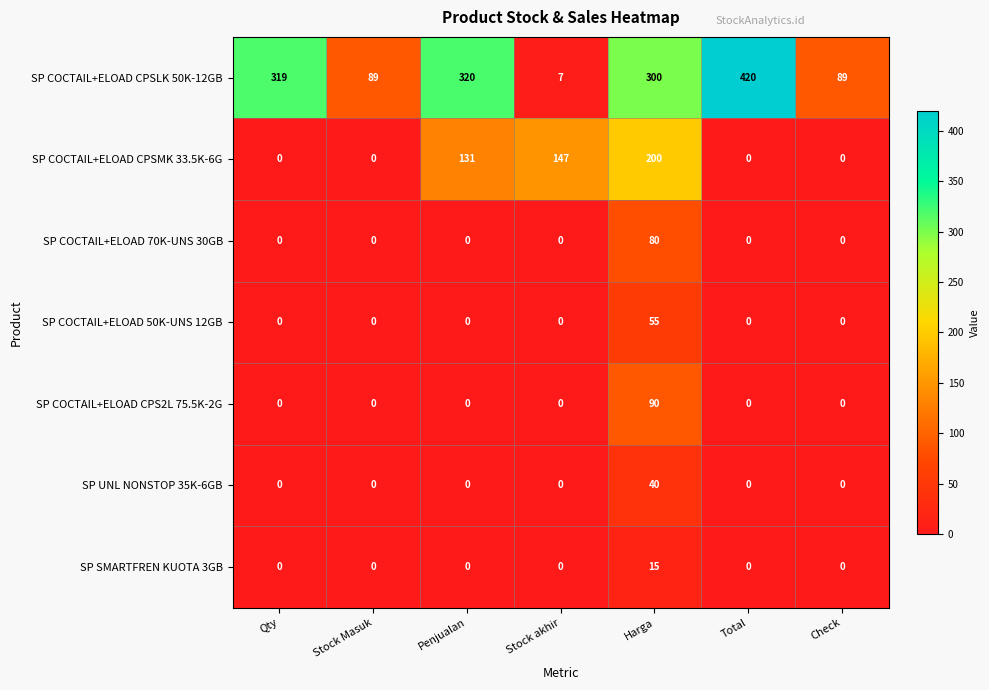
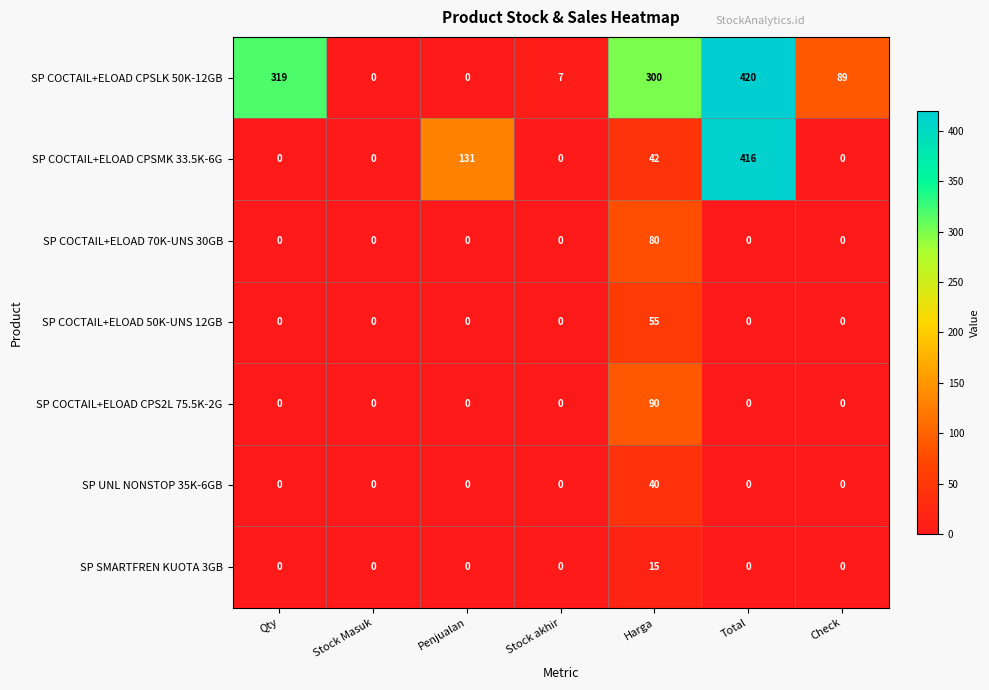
  {
    "SP COCTAIL+ELOAD CPSLK 50K-12GB": {
      "Qty": 319,
-     "Stock Masuk": 89,
-     "Penjualan": 320,
+     "Stock Masuk": 0,
+     "Penjualan": 0,
      "Stock akhir": 7,
      "Harga": 300,
      "Total": 420,
      "Check": 89
    },
    "SP COCTAIL+ELOAD CPSMK 33.5K-6G": {
      "Qty": 0,
      "Stock Masuk": 0,
      "Penjualan": 131,
-     "Stock akhir": 147,
-     "Harga": 200,
-     "Total": 0,
+     "Stock akhir": 0,
+     "Harga": 42,
+     "Total": 416,
      "Check": 0
    },
    "SP COCTAIL+ELOAD 70K-UNS 30GB": {
      "Qty": 0,
      "Stock Masuk": 0,
      "Penjualan": 0,
      "Stock akhir": 0,
      "Harga": 80,
      "Total": 0,
      "Check": 0
    },
    "SP COCTAIL+ELOAD 50K-UNS 12GB": {
      "Qty": 0,
      "Stock Masuk": 0,
      "Penjualan": 0,
      "Stock akhir": 0,
      "Harga": 55,
      "Total": 0,
      "Check": 0
    },
    "SP COCTAIL+ELOAD CPS2L 75.5K-2G": {
      "Qty": 0,
      "Stock Masuk": 0,
      "Penjualan": 0,
      "Stock akhir": 0,
      "Harga": 90,
      "Total": 0,
      "Check": 0
    },
    "SP UNL NONSTOP 35K-6GB": {
      "Qty": 0,
      "Stock Masuk": 0,
      "Penjualan": 0,
      "Stock akhir": 0,
      "Harga": 40,
      "Total": 0,
      "Check": 0
    },
    "SP SMARTFREN KUOTA 3GB": {
      "Qty": 0,
      "Stock Masuk": 0,
      "Penjualan": 0,
      "Stock akhir": 0,
      "Harga": 15,
      "Total": 0,
      "Check": 0
    }
  }
